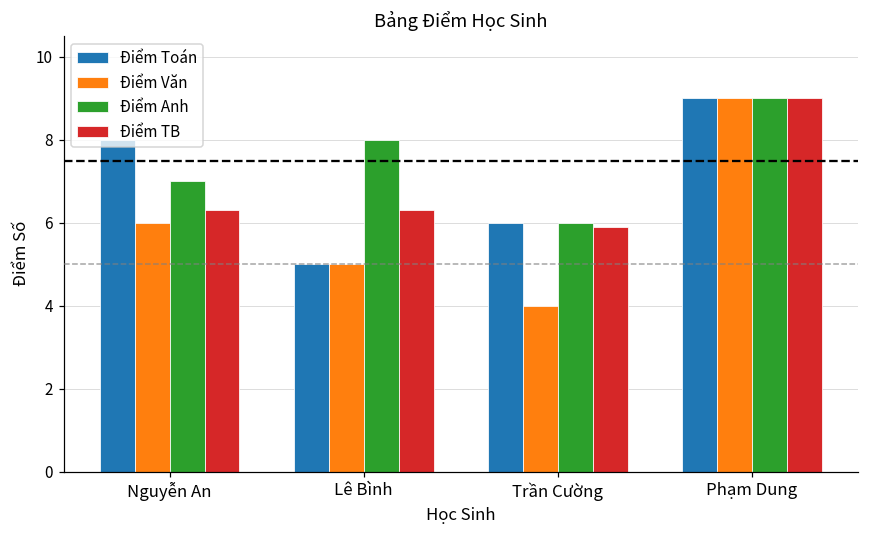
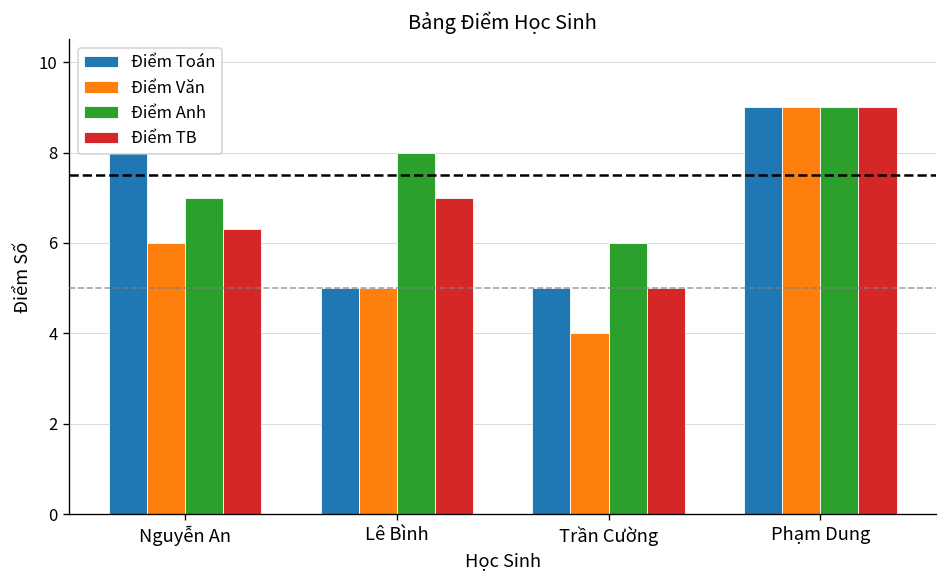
  {
    "Điểm Toán": {
      "Lê Bình": 5,
-     "Trần Cường": 6,
+     "Trần Cường": 5,
      "Phạm Dung": 9
    },
    "Điểm Văn": {
      "Nguyễn An": 6.0,
      "Lê Bình": 5.0,
      "Trần Cường": 4.0,
      "Phạm Dung": 9.0
    },
    "Điểm Anh": {
      "Nguyễn An": 7.0,
      "Lê Bình": 8.0,
      "Trần Cường": 6.0,
      "Phạm Dung": 9.0
    },
    "Điểm TB": {
      "Nguyễn An": 6.3,
-     "Lê Bình": 6.3,
-     "Trần Cường": 5.9,
+     "Lê Bình": 7.0,
+     "Trần Cường": 5.0,
      "Phạm Dung": 9.0
    }
  }
